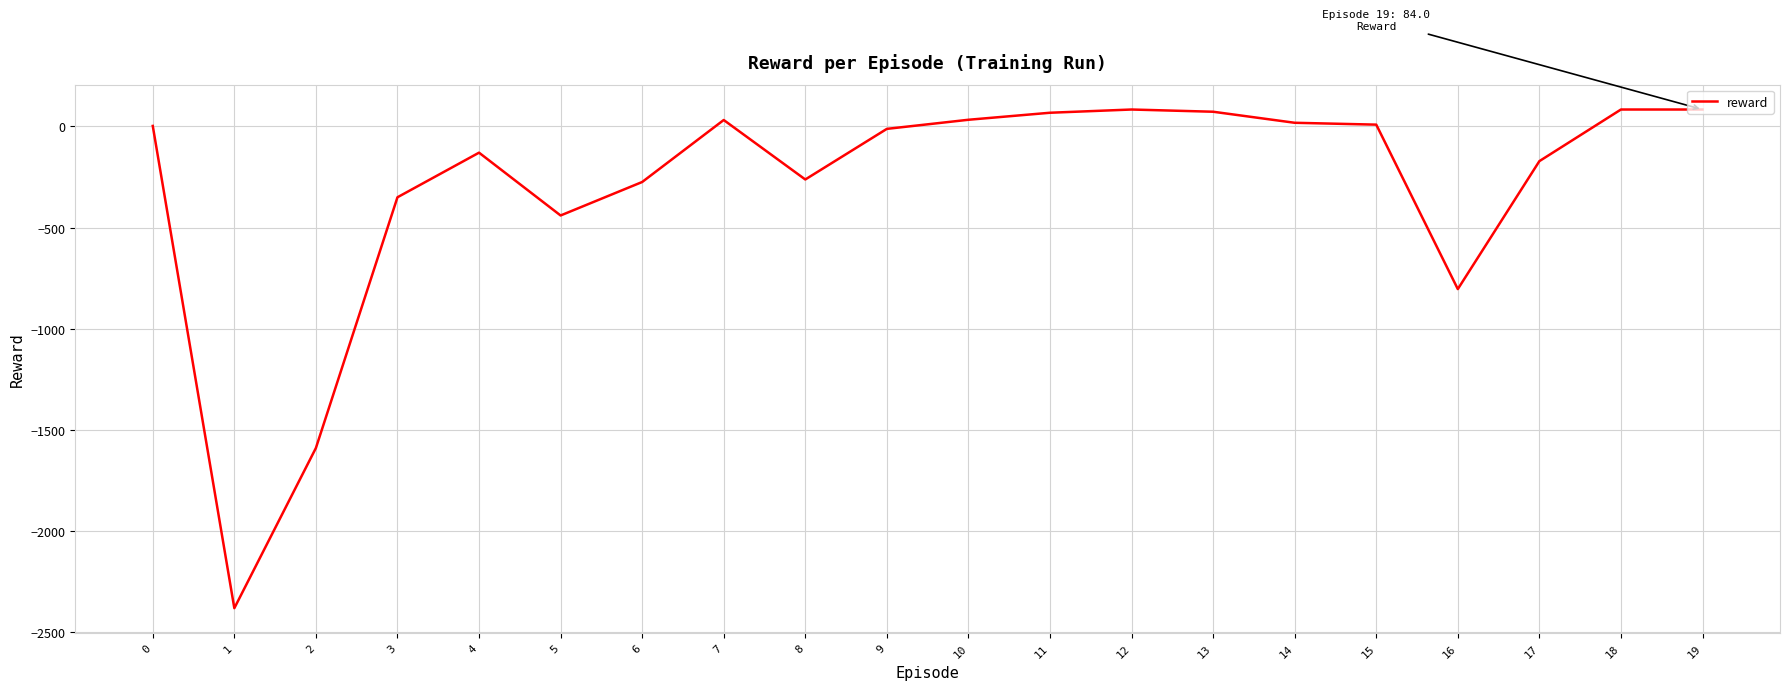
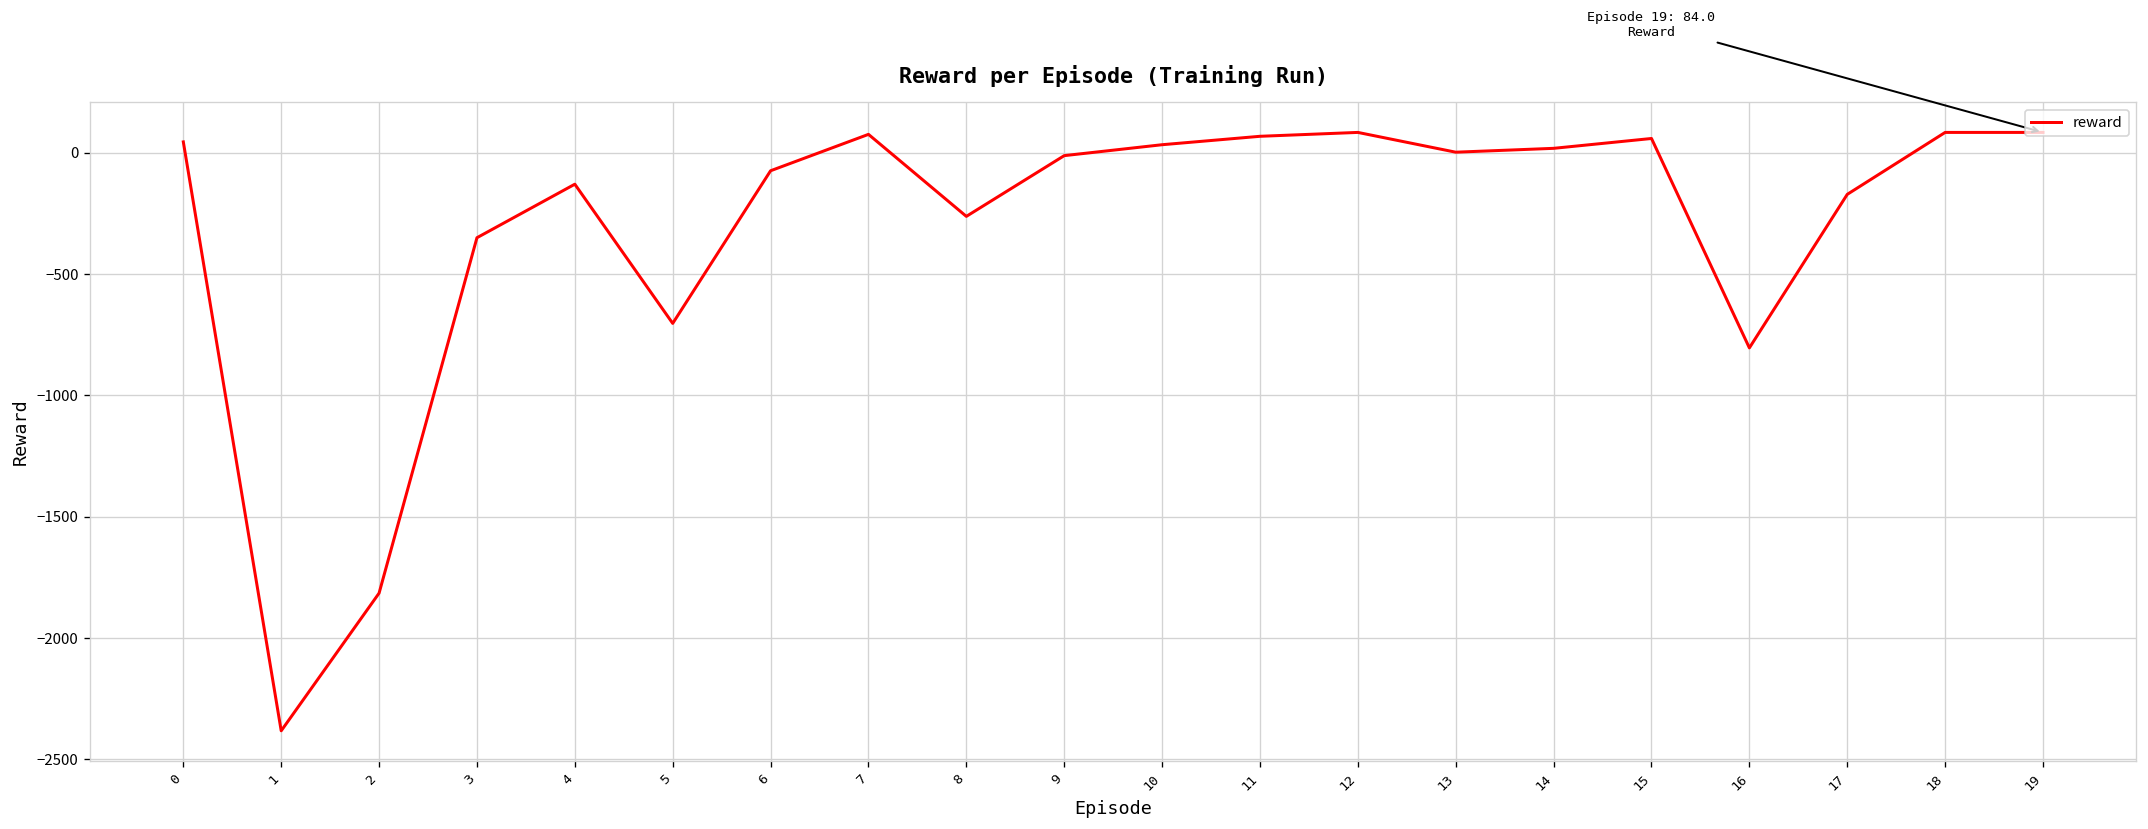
  {
-   "0": 0,
+   "0": 50,
    "1": -2380,
-   "2": -1590,
+   "2": -1810,
    "3": -350,
    "4": -130,
-   "5": -440,
-   "6": -270,
-   "7": 30,
+   "5": -700,
+   "6": -70,
+   "7": 80,
    "8": -260,
    "9": -10,
    "10": 30,
    "11": 70,
    "12": 80,
-   "13": 70,
+   "13": 0,
    "14": 20,
-   "15": 10,
+   "15": 60,
    "16": -800,
    "17": -170
  }
